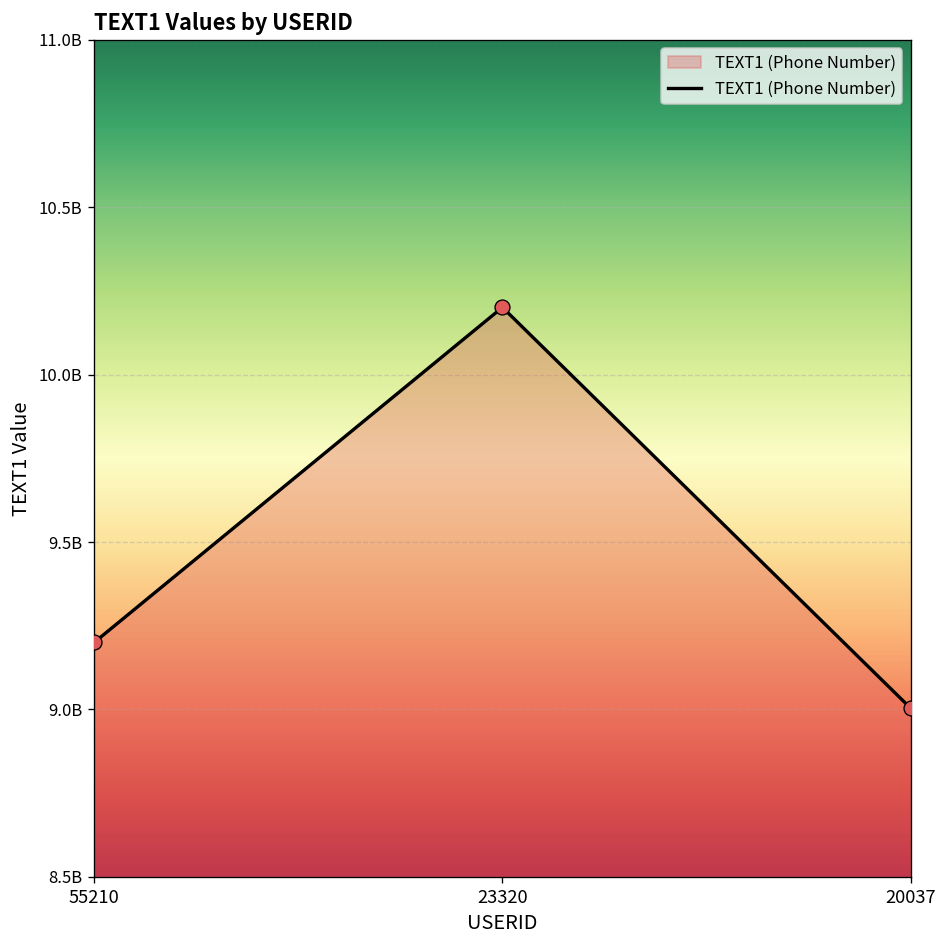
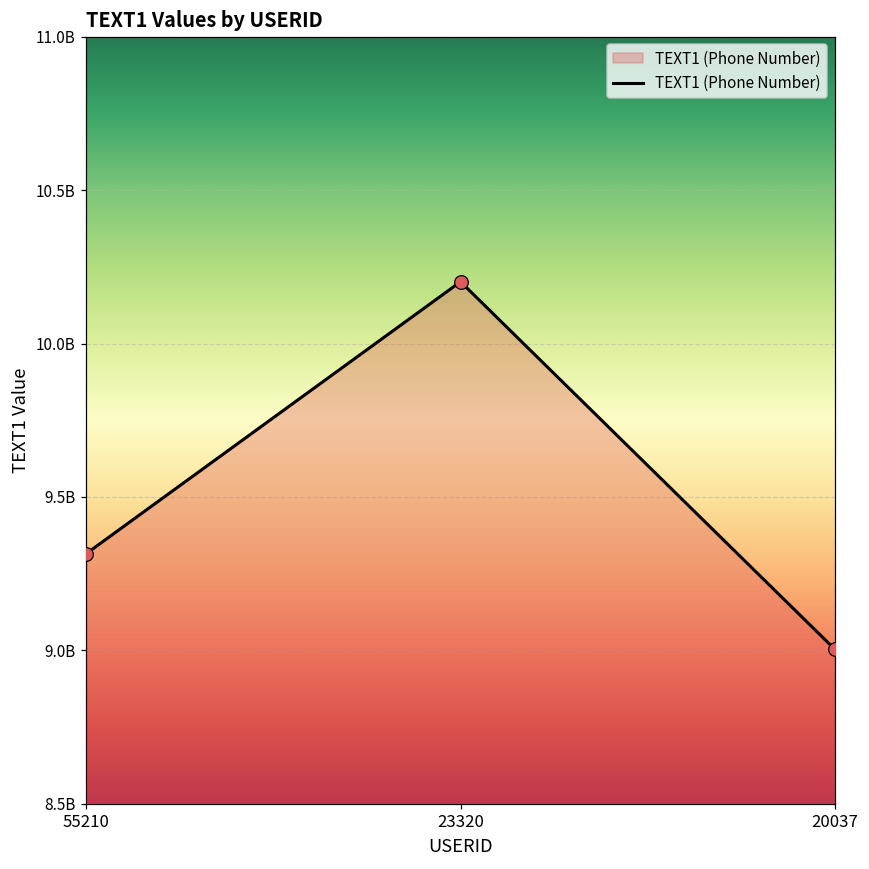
  {
-   "55210": 9200000000,
+   "55210": 9320000000,
    "23320": 10200000000,
    "20037": 9000000000
  }
